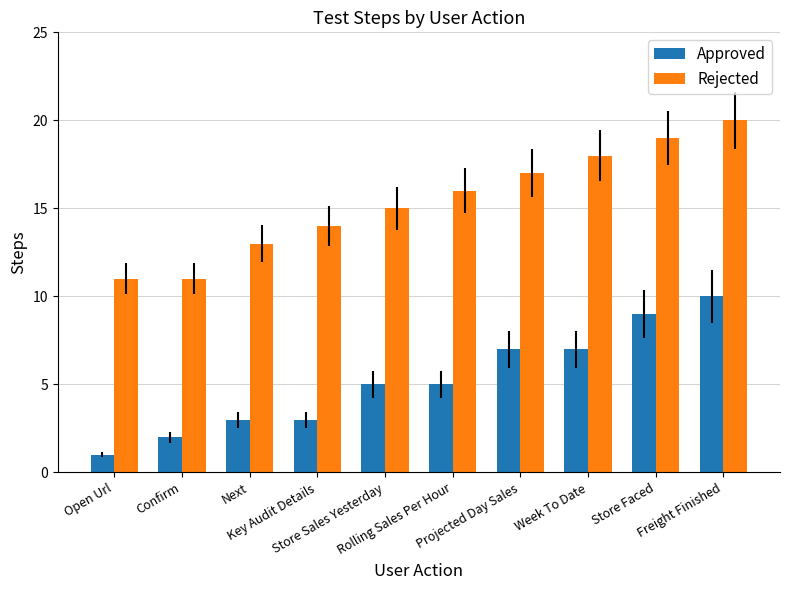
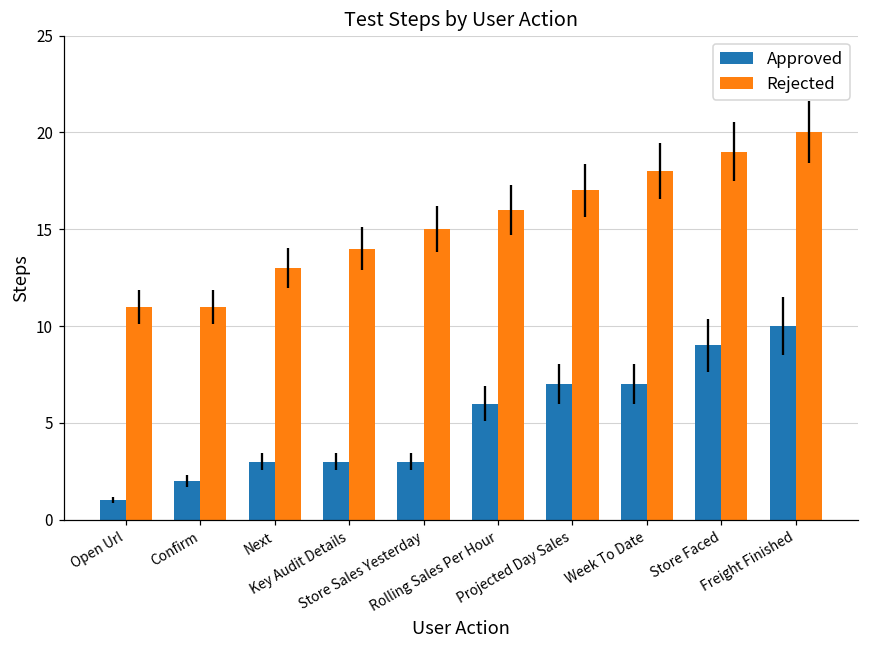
  {
    "Approved": {
      "Open Url": 1,
      "Confirm": 2,
      "Next": 3,
      "Key Audit Details": 3,
-     "Store Sales Yesterday": 5,
-     "Rolling Sales Per Hour": 5,
+     "Store Sales Yesterday": 3,
+     "Rolling Sales Per Hour": 6,
      "Projected Day Sales": 7,
      "Week To Date": 7,
      "Store Faced": 9,
      "Freight Finished": 10
    },
    "Rejected": {
      "Open Url": 11,
      "Confirm": 11,
      "Next": 13,
      "Key Audit Details": 14,
      "Store Sales Yesterday": 15,
      "Rolling Sales Per Hour": 16,
      "Projected Day Sales": 17,
      "Week To Date": 18,
      "Store Faced": 19,
      "Freight Finished": 20
    }
  }
